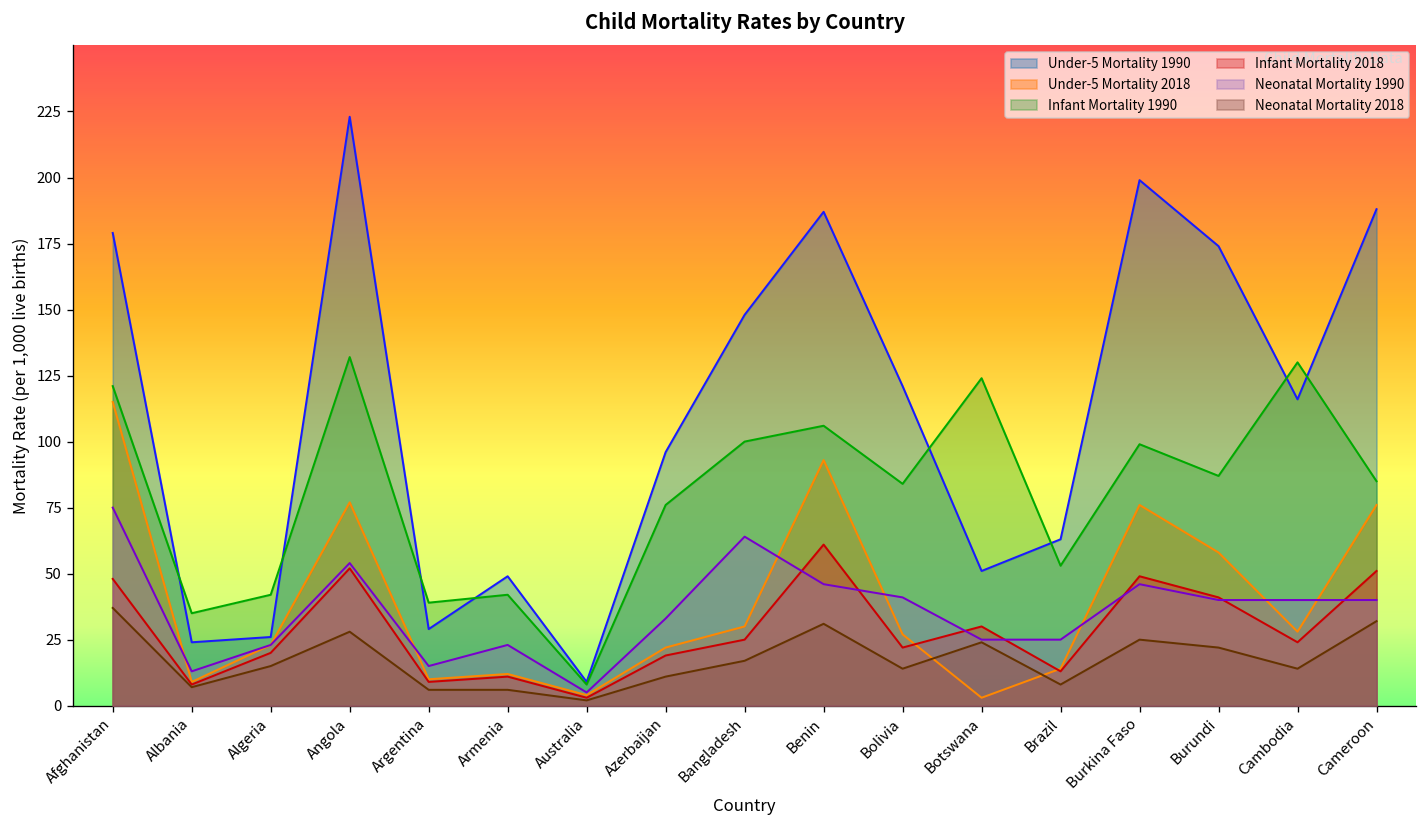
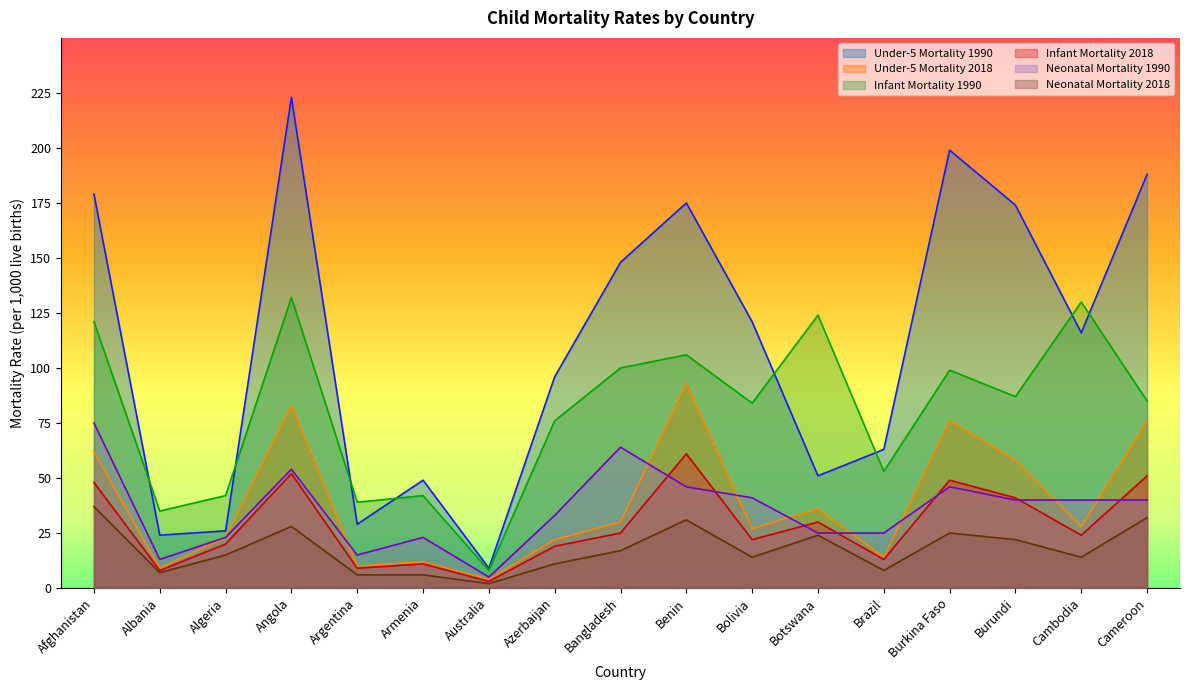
  {
    "Under-5 Mortality 1990": {
      "Afghanistan": 179,
      "Albania": 24,
      "Algeria": 26,
      "Angola": 223,
      "Argentina": 29,
      "Armenia": 49,
      "Azerbaijan": 96,
      "Bangladesh": 148,
-     "Benin": 187,
+     "Benin": 175,
      "Bolivia": 121,
      "Botswana": 51,
      "Brazil": 63,
      "Burkina Faso": 199,
      "Burundi": 174,
      "Cambodia": 116,
      "Cameroon": 188
    },
    "Under-5 Mortality 2018": {
-     "Afghanistan": 115,
-     "Angola": 77,
+     "Afghanistan": 62,
+     "Angola": 83,
      "Azerbaijan": 22,
      "Bangladesh": 30,
      "Benin": 93,
      "Bolivia": 27,
-     "Botswana": 3,
+     "Botswana": 36,
      "Burkina Faso": 76,
      "Burundi": 58,
      "Cambodia": 28,
      "Cameroon": 76
    },
    "Infant Mortality 1990": {
      "Afghanistan": 121,
      "Albania": 35,
      "Algeria": 42,
      "Angola": 132,
      "Argentina": 39,
      "Armenia": 42,
      "Azerbaijan": 76,
      "Bangladesh": 100,
      "Benin": 106,
      "Bolivia": 84,
      "Botswana": 124,
      "Brazil": 53,
      "Burkina Faso": 99,
      "Burundi": 87,
      "Cambodia": 130,
      "Cameroon": 85
    }
  }
